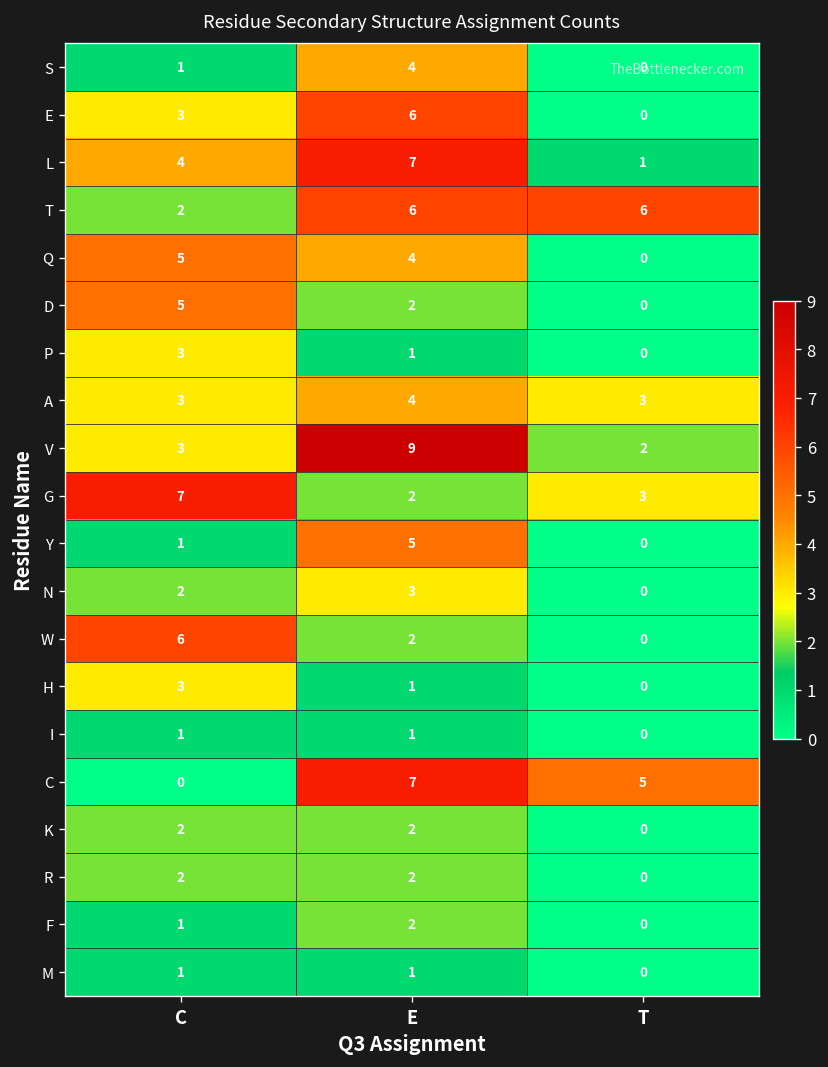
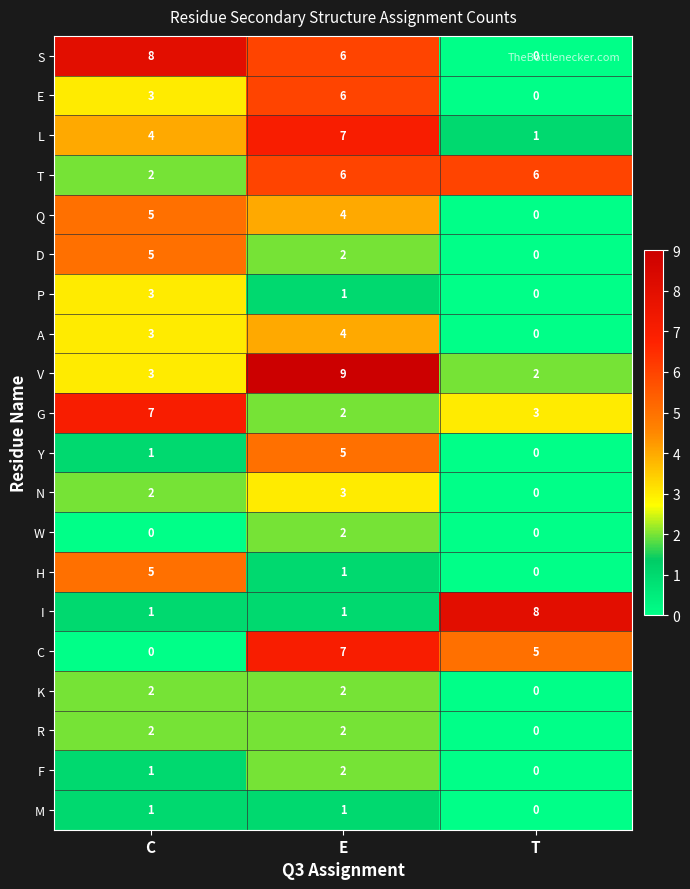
  {
    "S": {
-     "C": 1,
-     "E": 4
+     "C": 8,
+     "E": 6
    },
    "E": {
      "C": 3,
      "E": 6,
      "T": 0
    },
    "L": {
      "C": 4,
      "E": 7,
      "T": 1
    },
    "T": {
      "C": 2,
      "E": 6,
      "T": 6
    },
    "Q": {
      "C": 5,
      "E": 4,
      "T": 0
    },
    "D": {
      "C": 5,
      "E": 2,
      "T": 0
    },
    "P": {
      "C": 3,
      "E": 1,
      "T": 0
    },
    "A": {
      "C": 3,
      "E": 4,
-     "T": 3
+     "T": 0
    },
    "V": {
      "C": 3,
      "E": 9,
      "T": 2
    },
    "G": {
      "C": 7,
      "E": 2,
      "T": 3
    },
    "Y": {
      "C": 1,
      "E": 5,
      "T": 0
    },
    "N": {
      "C": 2,
      "E": 3,
      "T": 0
    },
    "W": {
-     "C": 6,
+     "C": 0,
      "E": 2,
      "T": 0
    },
    "H": {
-     "C": 3,
+     "C": 5,
      "E": 1,
      "T": 0
    },
    "I": {
      "C": 1,
      "E": 1,
-     "T": 0
+     "T": 8
    },
    "C": {
      "C": 0,
      "E": 7,
      "T": 5
    },
    "K": {
      "C": 2,
      "E": 2,
      "T": 0
    },
    "R": {
      "C": 2,
      "E": 2,
      "T": 0
    },
    "F": {
      "C": 1,
      "E": 2,
      "T": 0
    },
    "M": {
      "C": 1,
      "E": 1,
      "T": 0
    }
  }
